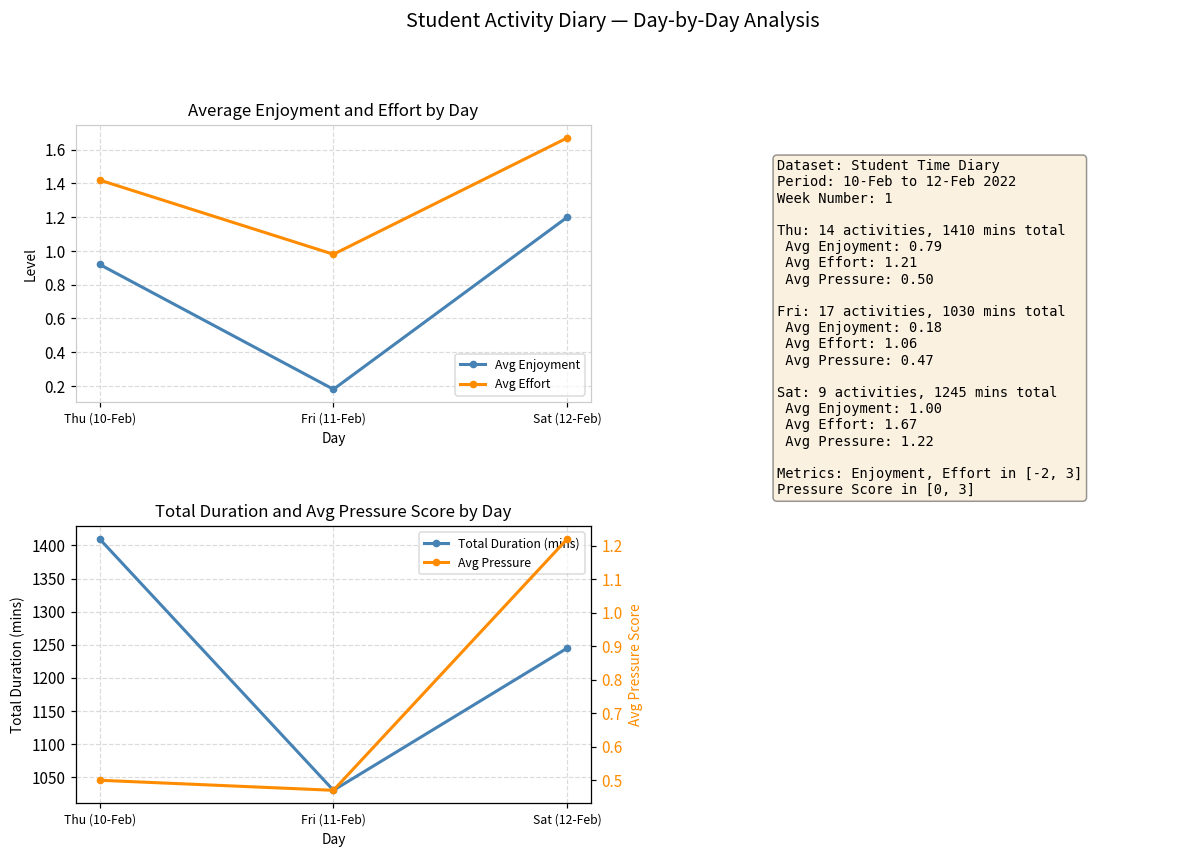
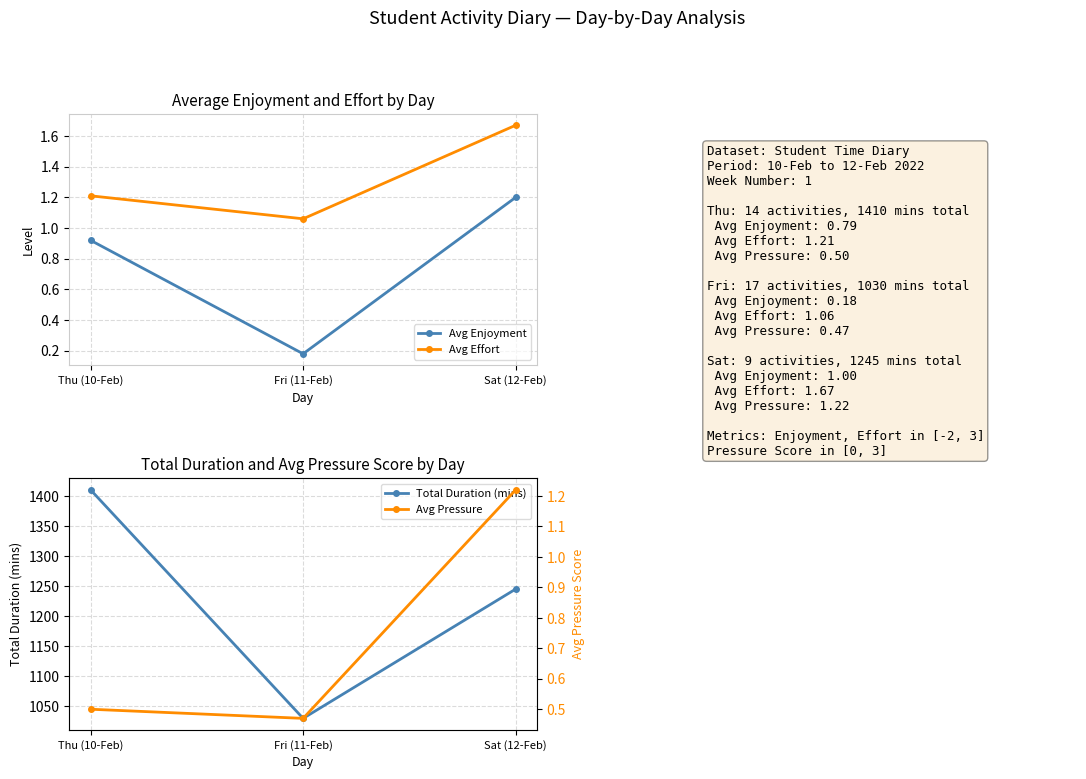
  {
    "Average Enjoyment and Effort by Day": {
      "Avg Enjoyment": {
        "Thu (10-Feb)": 0.92,
        "Fri (11-Feb)": 0.18,
        "Sat (12-Feb)": 1.20
      },
      "Avg Effort": {
-       "Thu (10-Feb)": 1.42,
-       "Fri (11-Feb)": 0.98,
+       "Thu (10-Feb)": 1.21,
+       "Fri (11-Feb)": 1.06,
        "Sat (12-Feb)": 1.67
      }
    }
  }
